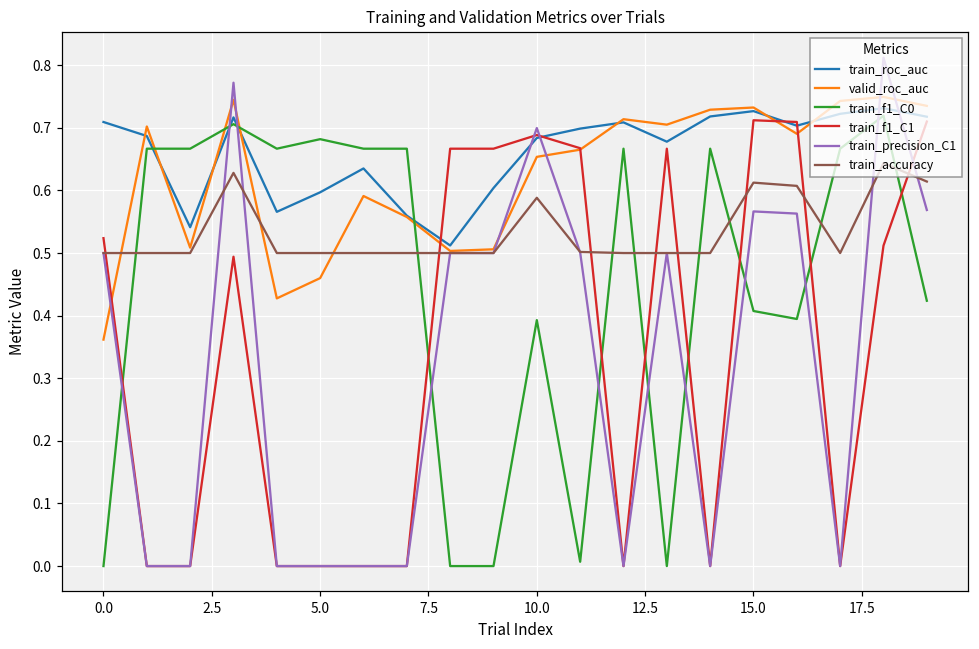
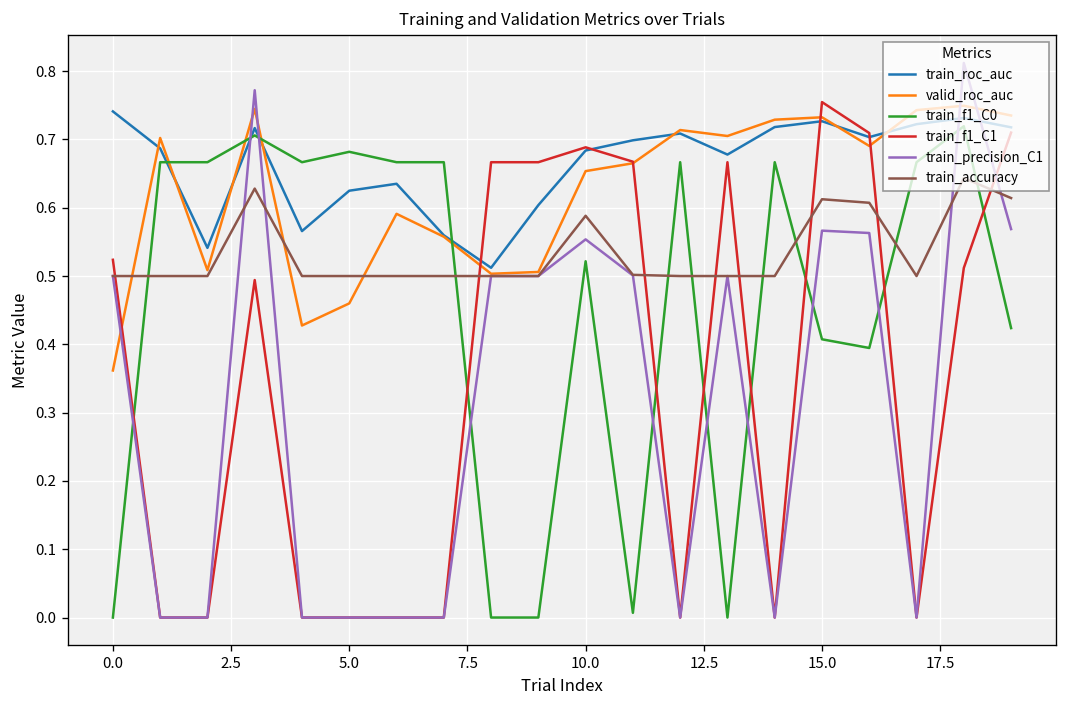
  {
    "train_roc_auc": {
-     "0.0": 0.71,
-     "5.0": 0.60,
+     "0.0": 0.74,
+     "5.0": 0.62,
      "10.0": 0.68,
      "15.0": 0.73
    },
    "valid_roc_auc": {
      "0.0": 0.36,
      "5.0": 0.46,
      "10.0": 0.65,
      "15.0": 0.73
    },
    "train_f1_C0": {
      "0.0": 0.00,
      "5.0": 0.68,
-     "10.0": 0.39,
+     "10.0": 0.52,
      "15.0": 0.41
    },
    "train_f1_C1": {
      "0.0": 0.52,
      "10.0": 0.69,
-     "15.0": 0.71
+     "15.0": 0.75
    },
    "train_precision_C1": {
-     "10.0": 0.70,
+     "10.0": 0.55,
      "15.0": 0.57
    },
    "train_accuracy": {
      "5.0": 0.50,
      "10.0": 0.59,
      "15.0": 0.61
    }
  }
